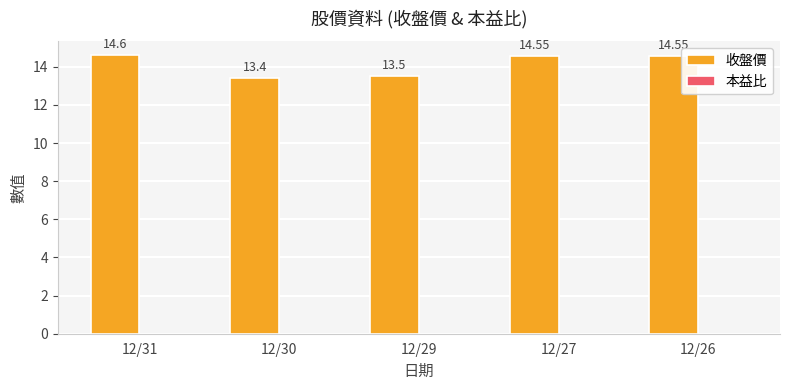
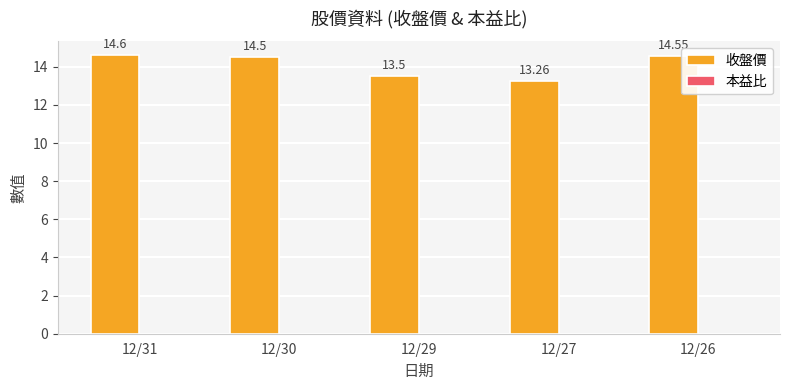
  {
    "收盤價": {
      "12/31": 14.6,
-     "12/30": 13.4,
+     "12/30": 14.5,
      "12/29": 13.5,
-     "12/27": 14.55
+     "12/27": 13.26
    },
    "本益比": {
      "12/31": 0.0,
      "12/30": 0.0,
      "12/29": 0.0,
      "12/27": 0.0,
      "12/26": 0.0
    }
  }
